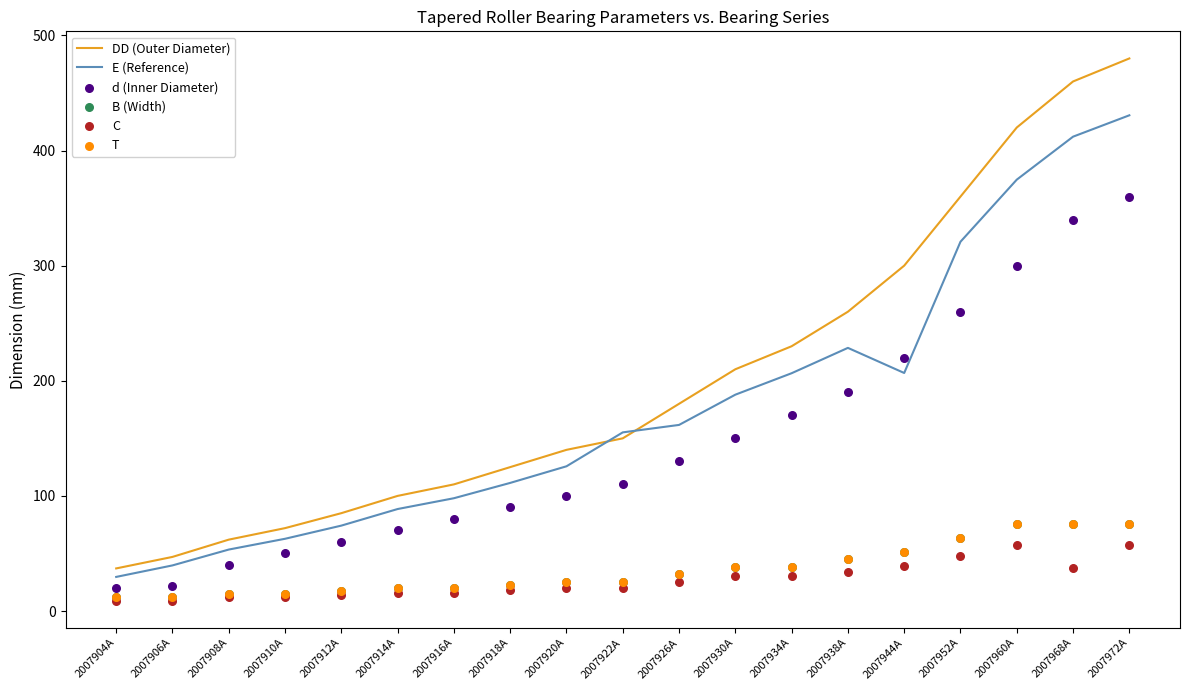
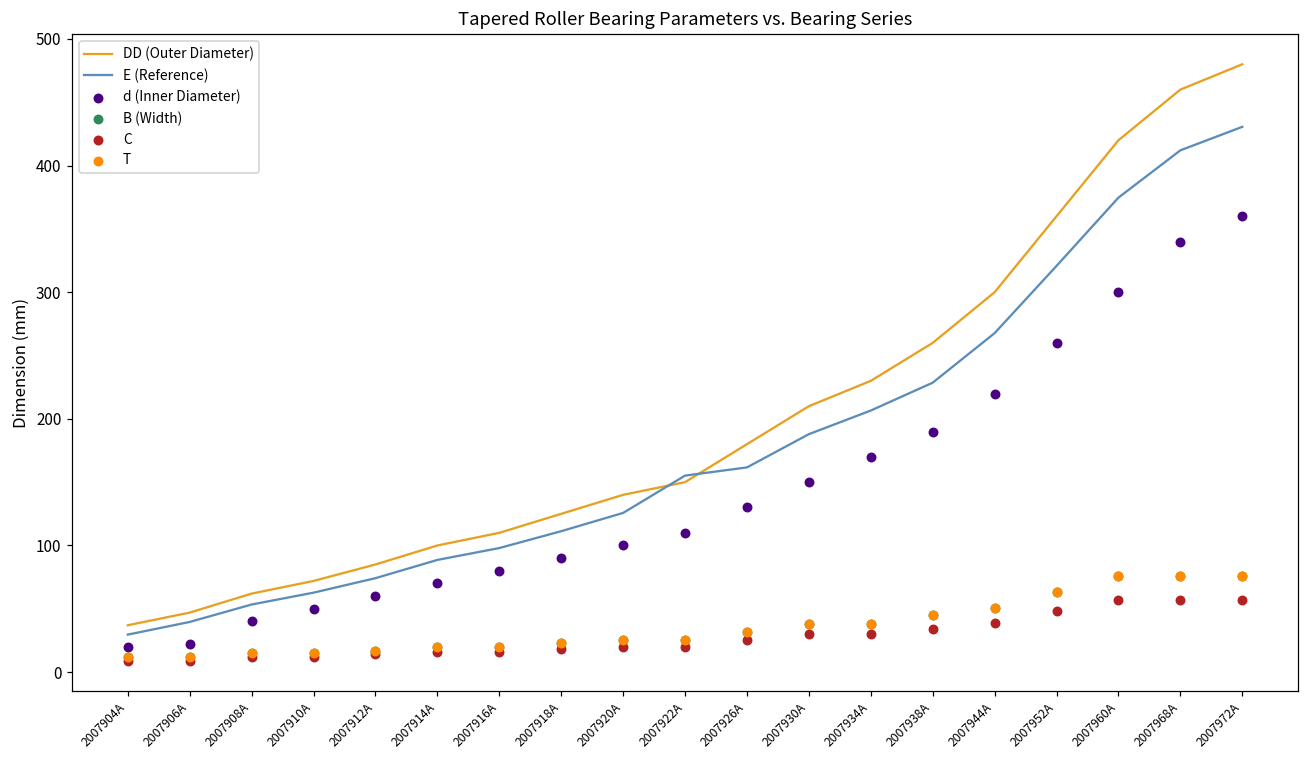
  {
    "E (Reference)": {
      "2007904А": 30,
      "2007906А": 40,
      "2007908А": 53,
      "2007910А": 63,
      "2007912А": 74,
      "2007914А": 89,
      "2007916А": 98,
      "2007918А": 111,
      "2007920А": 126,
      "2007922А": 155,
      "2007926А": 162,
      "2007930А": 188,
      "2007934А": 207,
      "2007938А": 229,
-     "2007944А": 207,
+     "2007944А": 268,
      "2007952А": 321,
      "2007960А": 375,
      "2007968А": 412,
      "2007972А": 431
    },
    "C": {
-     "2007968А": 37
+     "2007968А": 57
    }
  }
